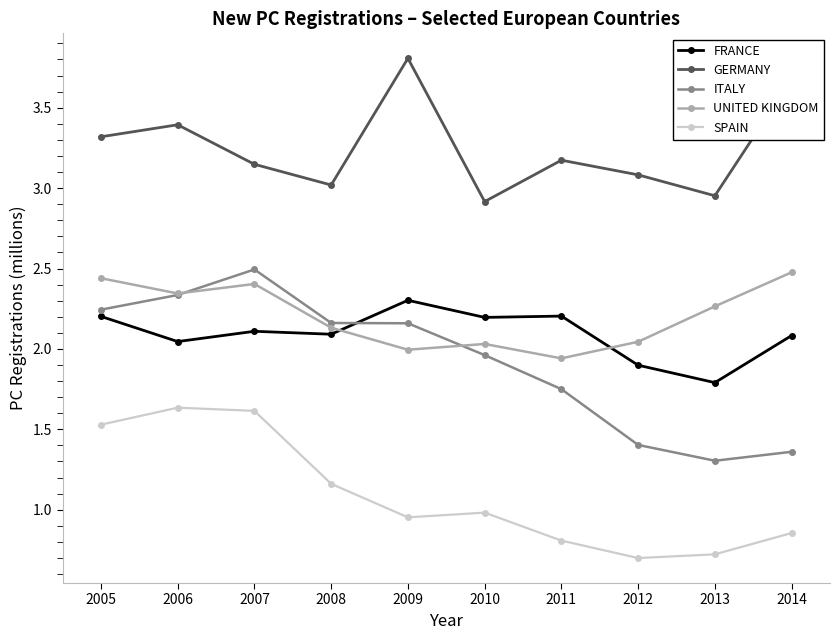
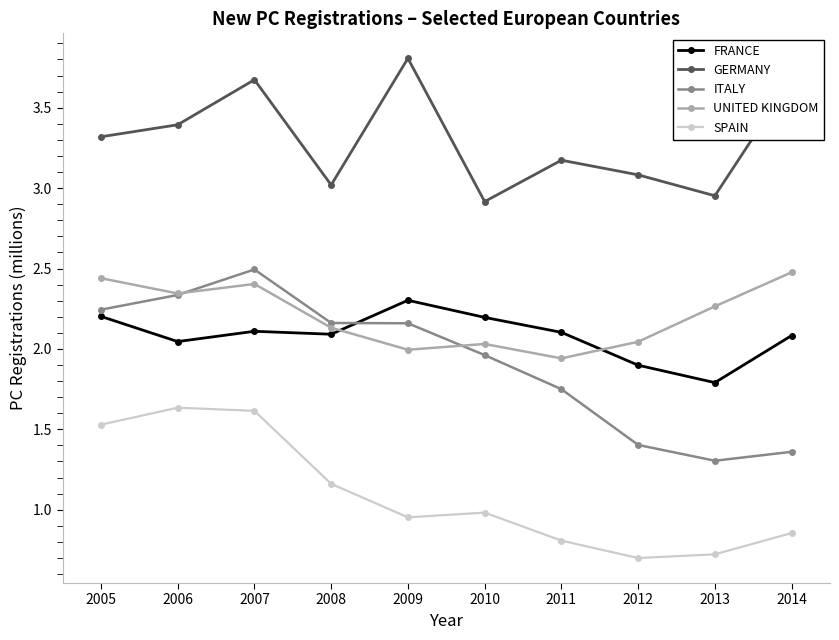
  {
    "FRANCE": {
      "2005": 2.20,
      "2006": 2.05,
      "2007": 2.11,
      "2008": 2.09,
      "2009": 2.30,
      "2010": 2.20,
-     "2011": 2.20,
+     "2011": 2.10,
      "2012": 1.90,
      "2013": 1.79,
      "2014": 2.08
    },
    "GERMANY": {
      "2005": 3.32,
      "2006": 3.39,
-     "2007": 3.15,
+     "2007": 3.67,
      "2008": 3.02,
      "2009": 3.81,
      "2010": 2.92,
      "2011": 3.17,
      "2012": 3.08,
      "2013": 2.95
    }
  }
